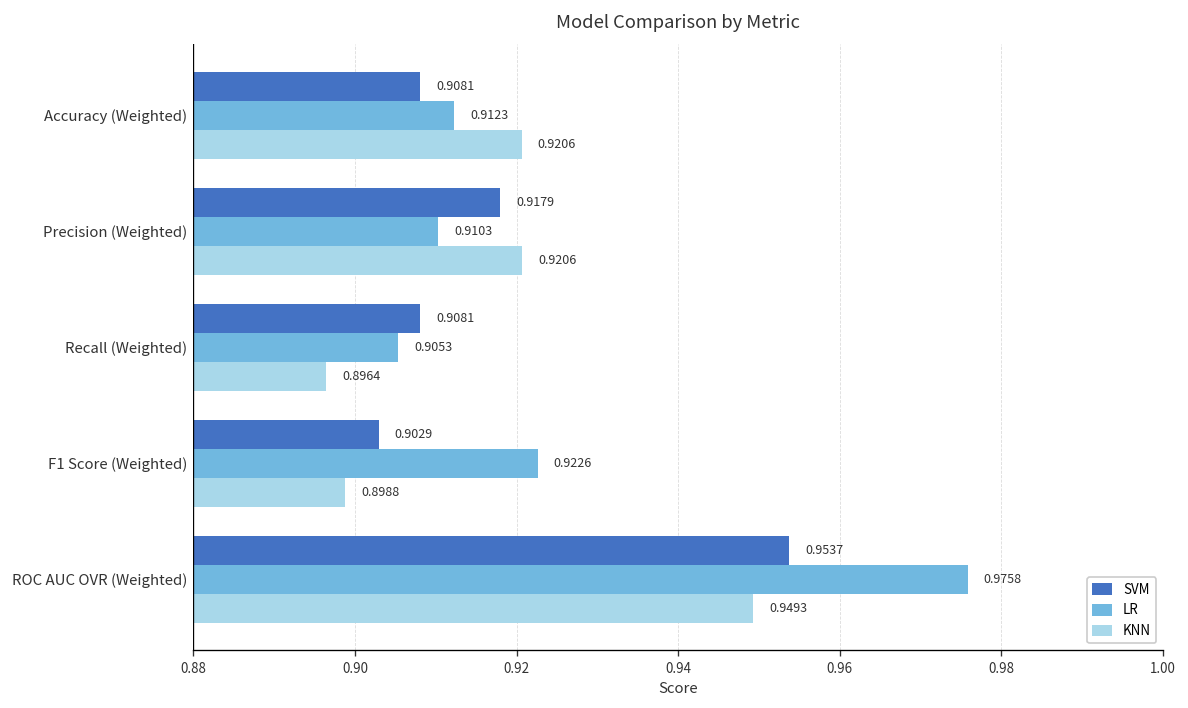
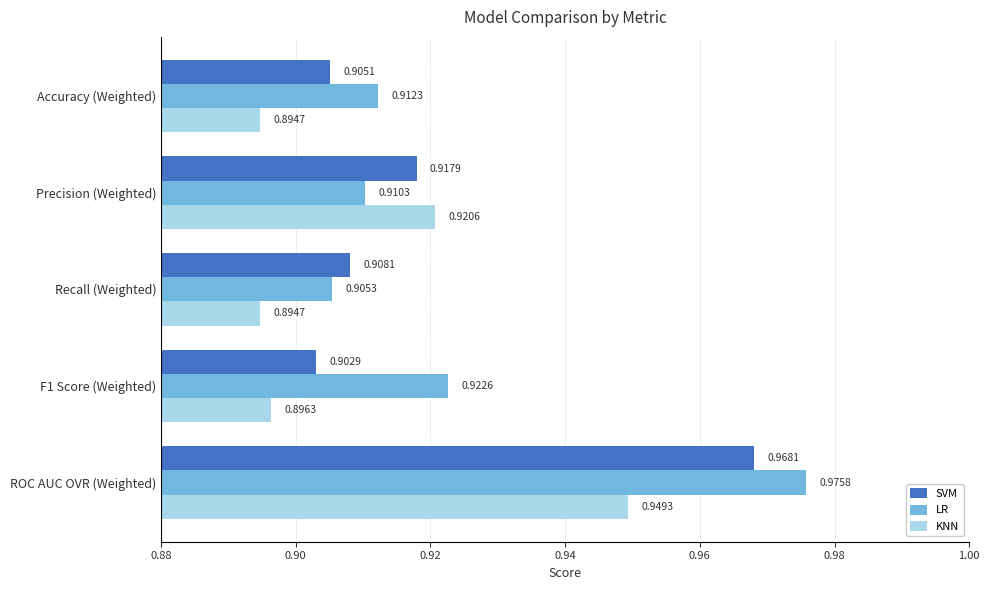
  {
    "SVM": {
-     "Accuracy (Weighted)": 0.9081,
+     "Accuracy (Weighted)": 0.9051,
      "Precision (Weighted)": 0.9179,
      "Recall (Weighted)": 0.9081,
      "F1 Score (Weighted)": 0.9029,
-     "ROC AUC OVR (Weighted)": 0.9537
+     "ROC AUC OVR (Weighted)": 0.9681
    },
    "LR": {
      "Accuracy (Weighted)": 0.9123,
      "Precision (Weighted)": 0.9103,
      "Recall (Weighted)": 0.9053,
      "F1 Score (Weighted)": 0.9226,
      "ROC AUC OVR (Weighted)": 0.9758
    },
    "KNN": {
-     "Accuracy (Weighted)": 0.9206,
+     "Accuracy (Weighted)": 0.8947,
      "Precision (Weighted)": 0.9206,
-     "Recall (Weighted)": 0.8964,
-     "F1 Score (Weighted)": 0.8988,
+     "Recall (Weighted)": 0.8947,
+     "F1 Score (Weighted)": 0.8963,
      "ROC AUC OVR (Weighted)": 0.9493
    }
  }
